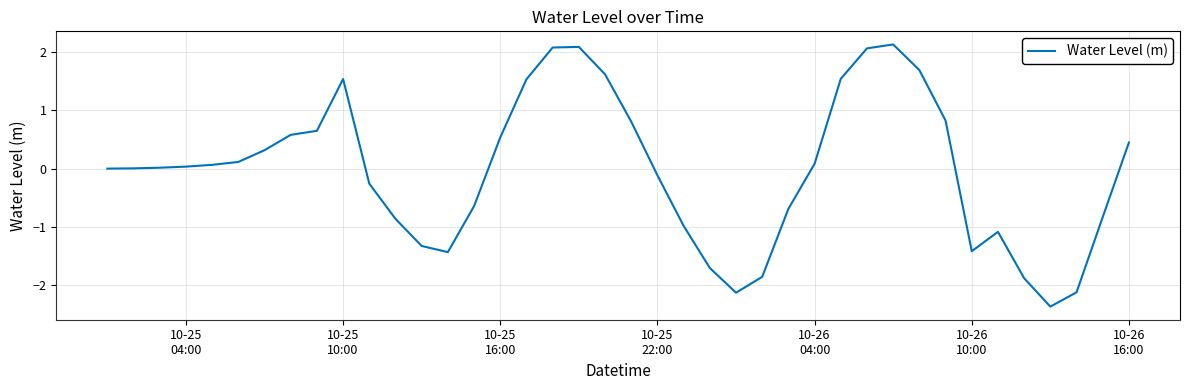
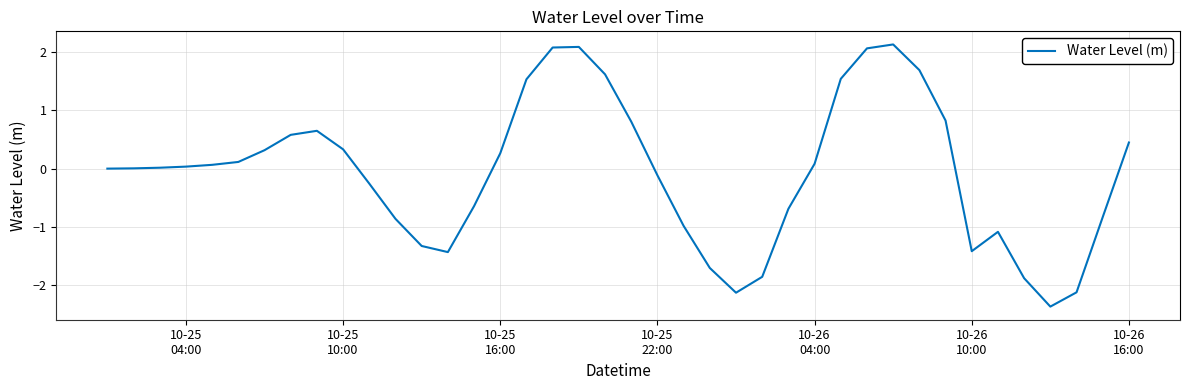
  {
    "10-25 04:00": 0.0,
-   "10-25 10:00": 1.5,
-   "10-25 16:00": 0.5,
+   "10-25 10:00": 0.3,
+   "10-25 16:00": 0.3,
    "10-25 22:00": -0.1,
    "10-26 04:00": 0.1,
    "10-26 10:00": -1.4,
    "10-26 16:00": 0.4
  }
